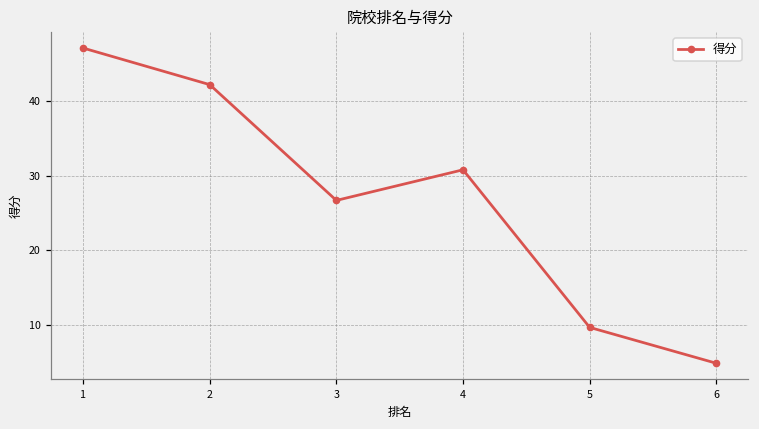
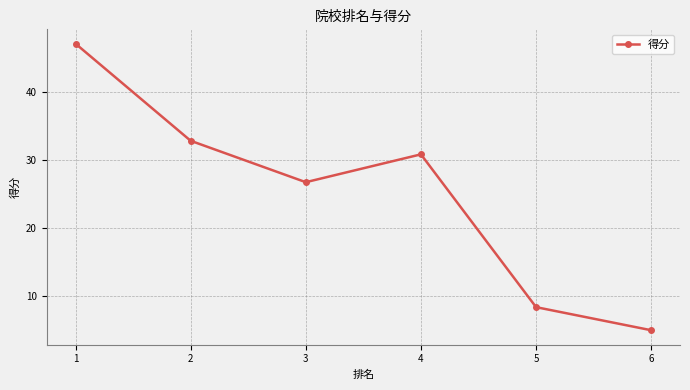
  {
    "1": 47,
-   "2": 42,
+   "2": 33,
    "3": 27,
    "4": 31,
-   "5": 10,
+   "5": 8,
    "6": 5
  }
